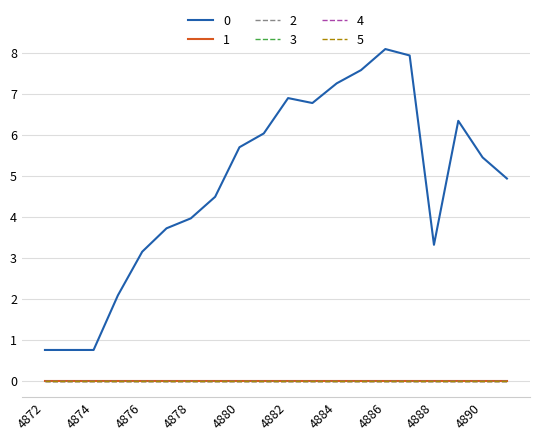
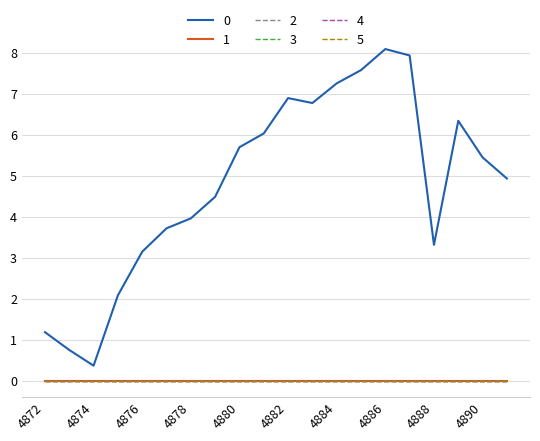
  {
    "0": {
-     "4872": 0.7,
-     "4874": 0.7,
+     "4872": 1.2,
+     "4874": 0.4,
      "4876": 3.1,
      "4878": 4.0,
      "4880": 5.7,
      "4882": 6.9,
      "4884": 7.2,
      "4886": 8.1,
      "4888": 3.3,
      "4890": 5.4
    },
    "5": {
      "4872": 0.0,
      "4874": 0.0,
      "4876": 0.0,
      "4878": 0.0,
      "4880": 0.0,
      "4882": 0.0,
      "4884": 0.0,
      "4886": 0.0,
      "4888": 0.0,
      "4890": 0.0
    }
  }
